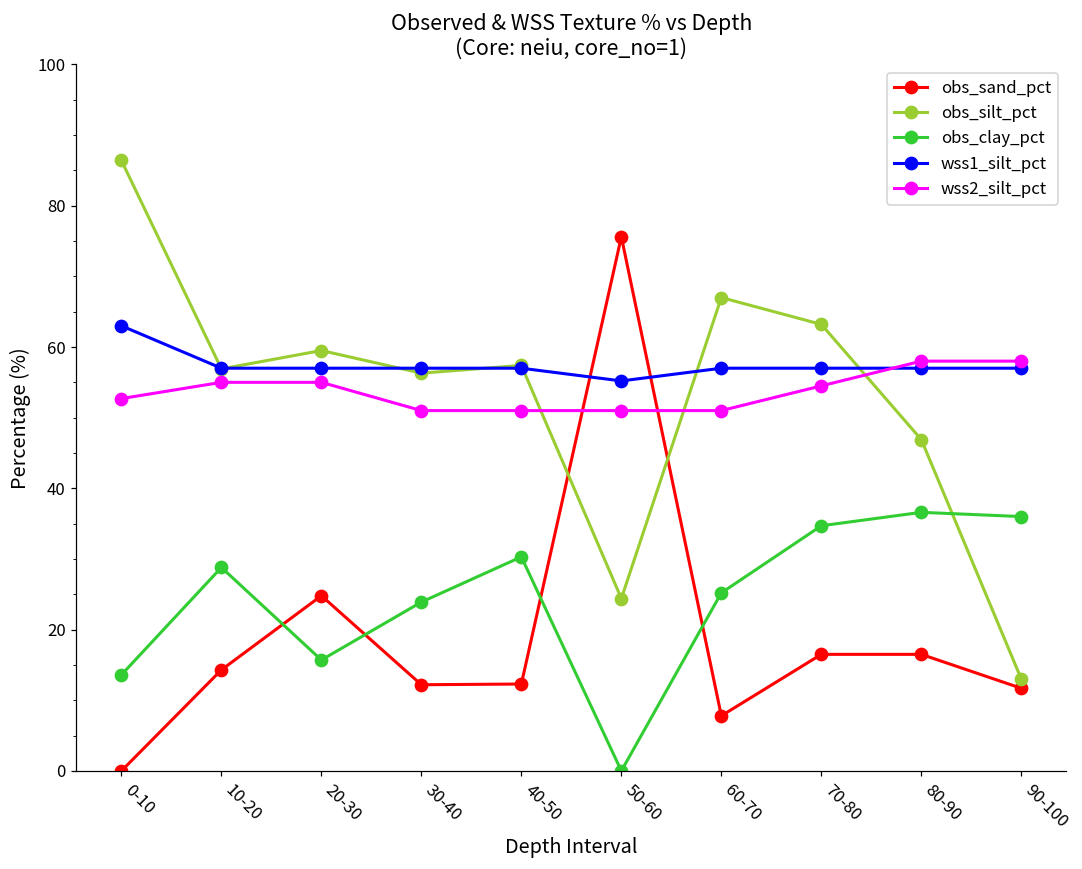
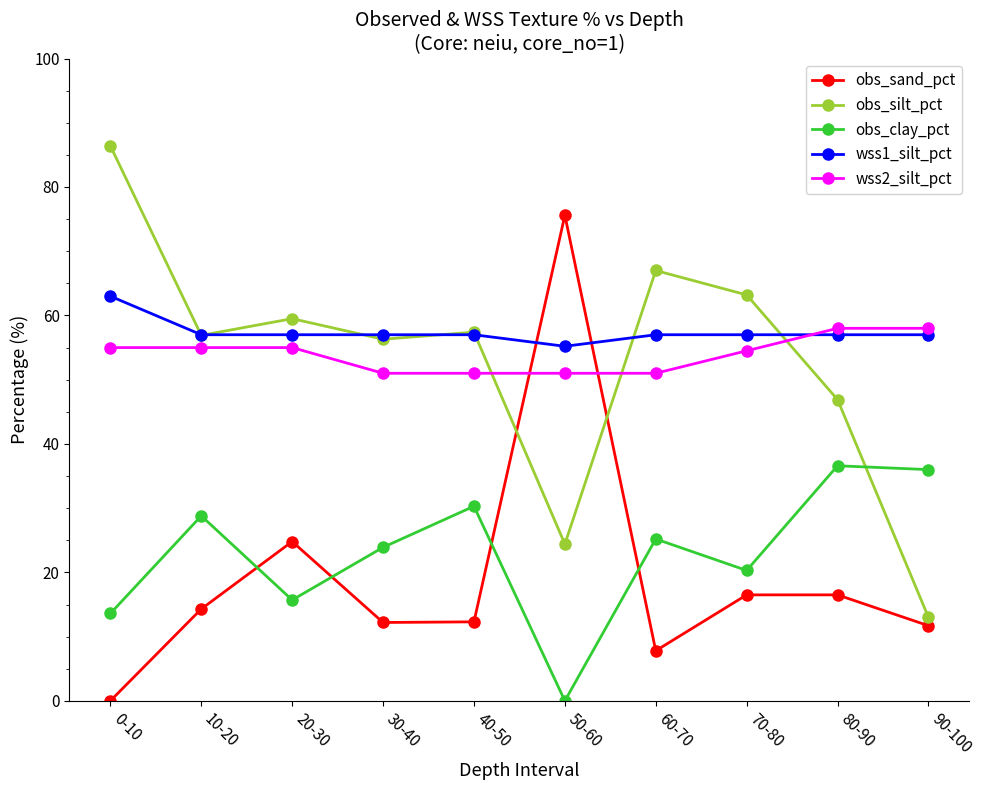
  {
    "obs_sand_pct": {
      "0-10": 0,
      "10-20": 14,
      "20-30": 25,
      "30-40": 12,
      "40-50": 12,
      "50-60": 76,
      "60-70": 8,
      "70-80": 17,
      "80-90": 17,
      "90-100": 12
    },
    "obs_silt_pct": {
      "0-10": 86,
      "20-30": 60,
      "30-40": 56,
      "50-60": 24,
      "60-70": 67,
      "70-80": 63,
      "80-90": 47,
      "90-100": 13
    },
    "obs_clay_pct": {
      "0-10": 14,
      "10-20": 29,
      "20-30": 16,
      "30-40": 24,
      "40-50": 30,
      "50-60": 0,
      "60-70": 25,
-     "70-80": 35,
+     "70-80": 20,
      "80-90": 37,
      "90-100": 36
    },
    "wss1_silt_pct": {
      "0-10": 63,
      "20-30": 57,
      "30-40": 57,
      "50-60": 55,
      "60-70": 57,
      "70-80": 57,
      "80-90": 57,
      "90-100": 57
    },
    "wss2_silt_pct": {
-     "0-10": 53,
+     "0-10": 55,
      "10-20": 55,
      "20-30": 55,
      "30-40": 51,
      "40-50": 51,
      "50-60": 51,
      "60-70": 51,
      "70-80": 55,
      "80-90": 58,
      "90-100": 58
    }
  }
